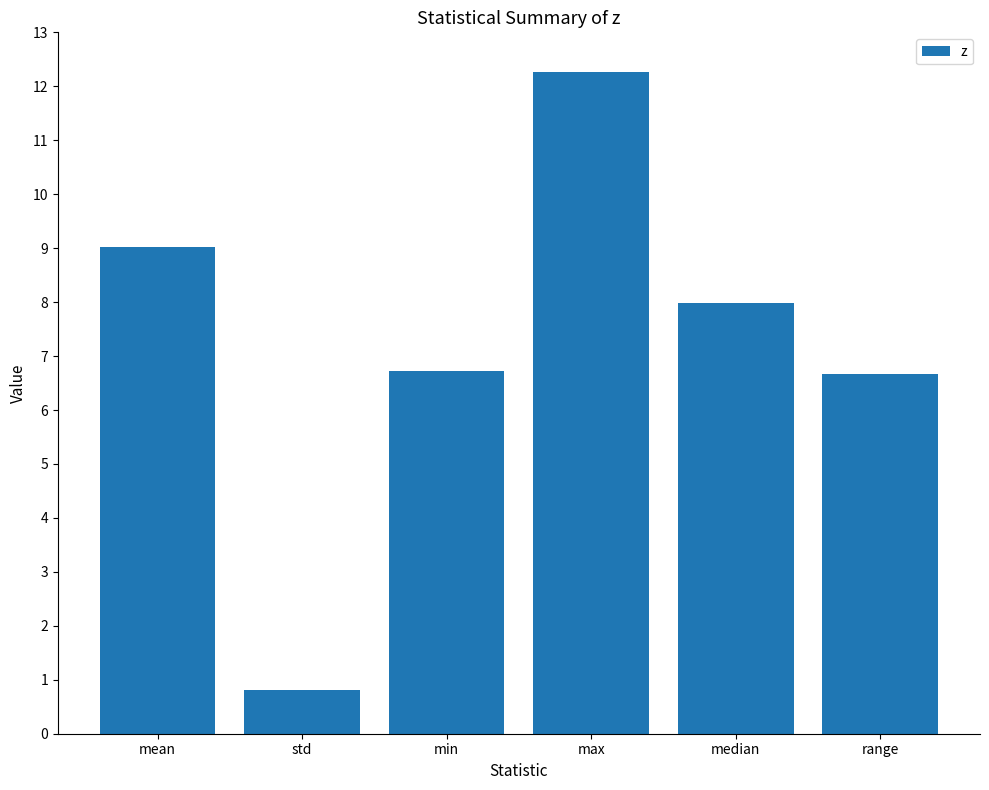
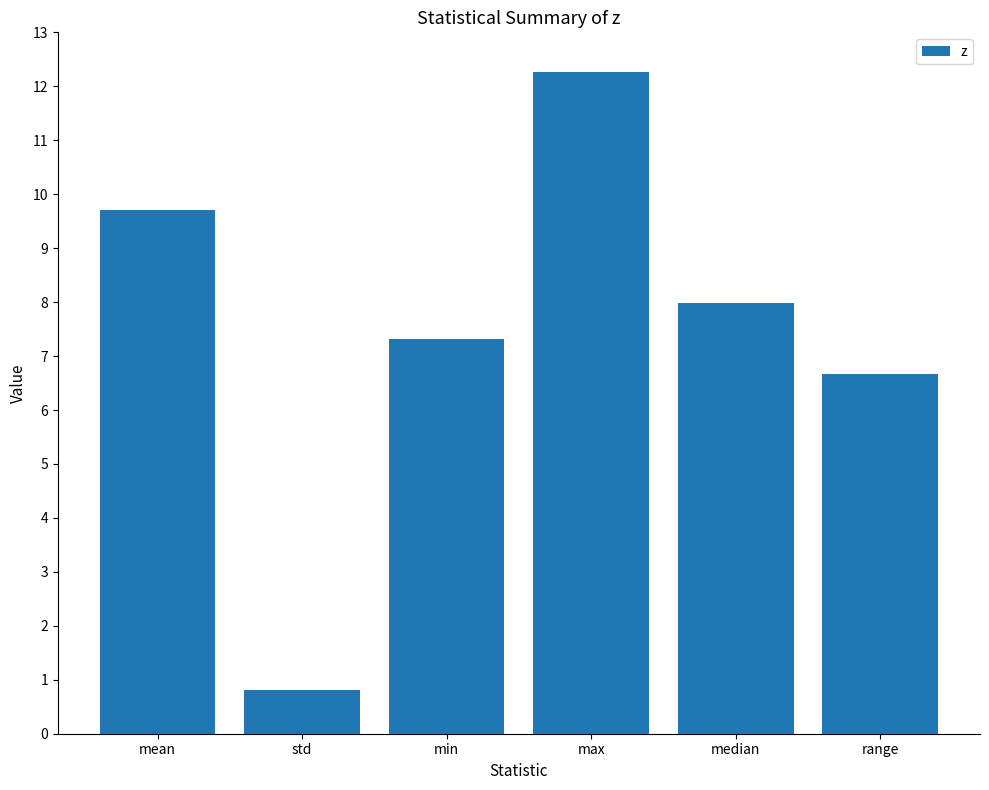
  {
-   "mean": 9.0,
+   "mean": 9.7,
    "std": 0.8,
-   "min": 6.7,
+   "min": 7.3,
    "max": 12.3,
    "median": 8.0,
    "range": 6.7
  }
